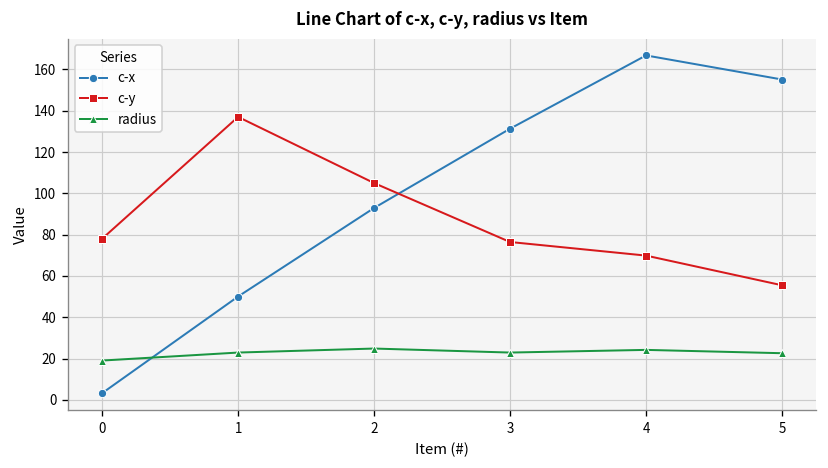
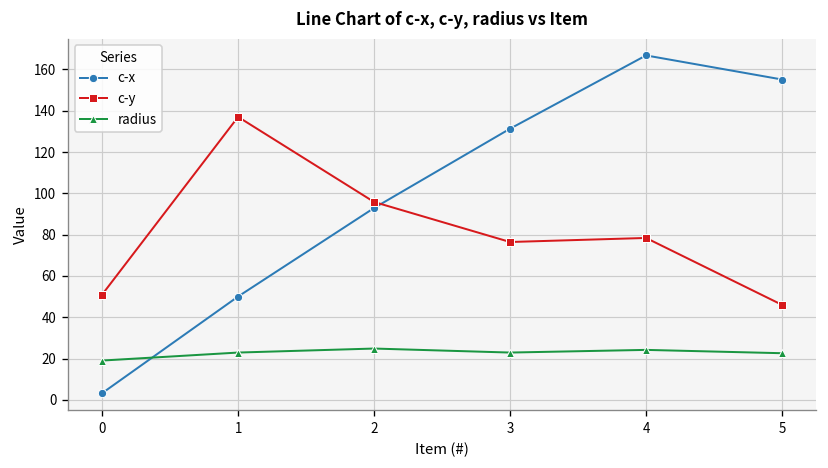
  {
    "c-x": {
      "0": 3,
      "1": 50,
      "2": 93,
      "3": 131,
      "4": 167,
      "5": 155
    },
    "c-y": {
-     "0": 78,
+     "0": 51,
      "1": 137,
-     "2": 105,
+     "2": 96,
      "3": 76,
-     "4": 70,
-     "5": 55
+     "4": 78,
+     "5": 46
    },
    "radius": {
      "0": 19,
      "1": 23,
      "2": 25,
      "3": 23,
      "4": 24,
      "5": 23
    }
  }
